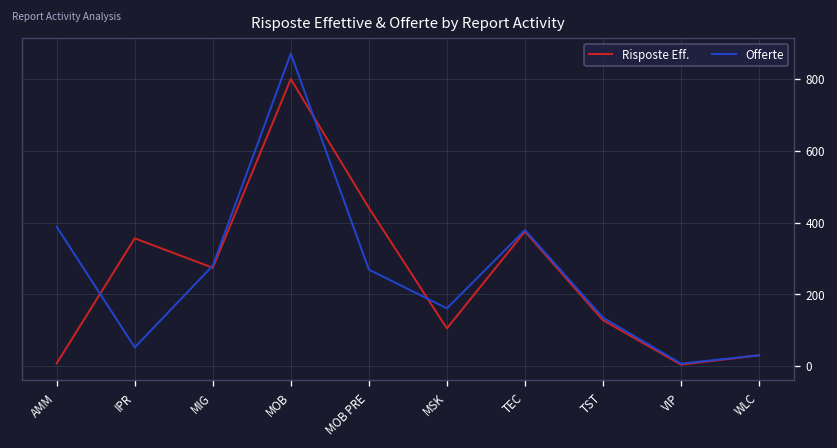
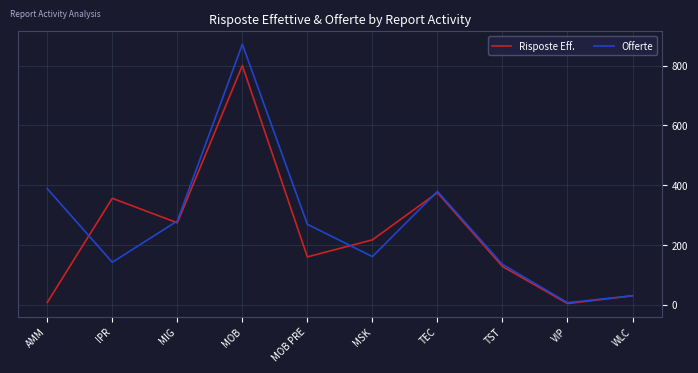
  {
    "Risposte Eff.": {
      "AMM": 10,
      "IPR": 360,
      "MOB": 800,
-     "MOB PRE": 440,
-     "MSK": 110
+     "MOB PRE": 160,
+     "MSK": 220
    },
    "Offerte": {
      "AMM": 390,
-     "IPR": 50,
+     "IPR": 140,
      "MOB": 870,
      "MOB PRE": 270,
      "MSK": 160
    }
  }
